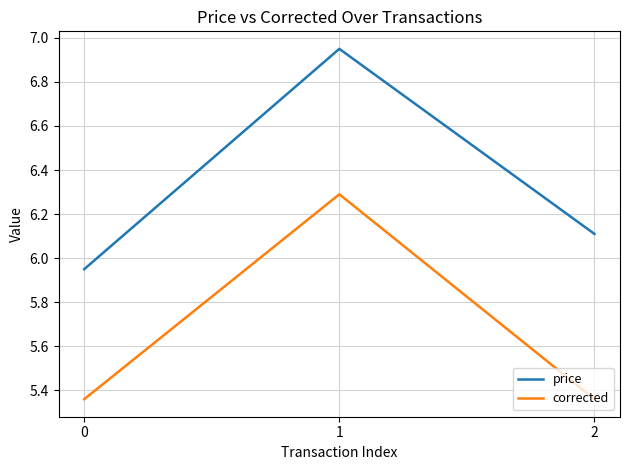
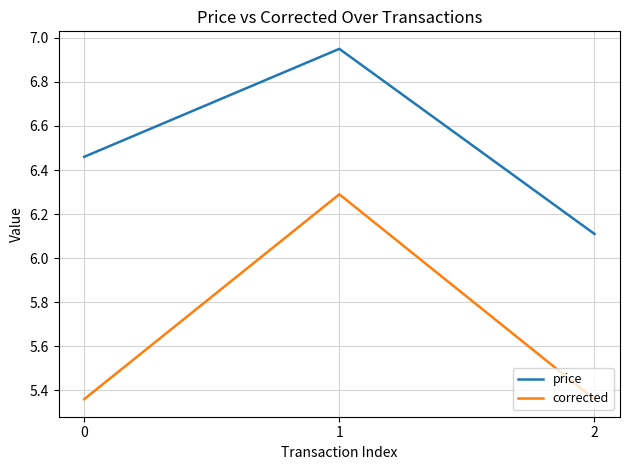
  {
    "price": {
-     "0": 5.95,
+     "0": 6.46,
      "1": 6.95,
      "2": 6.11
    },
    "corrected": {
      "0": 5.36,
      "1": 6.29
    }
  }
